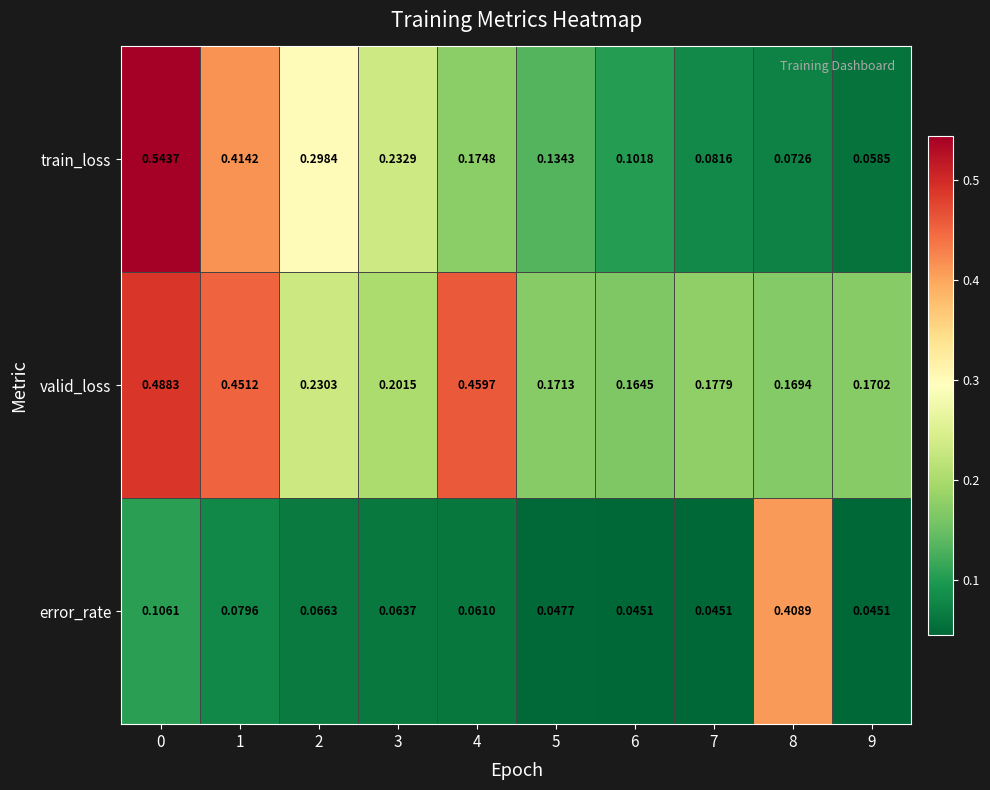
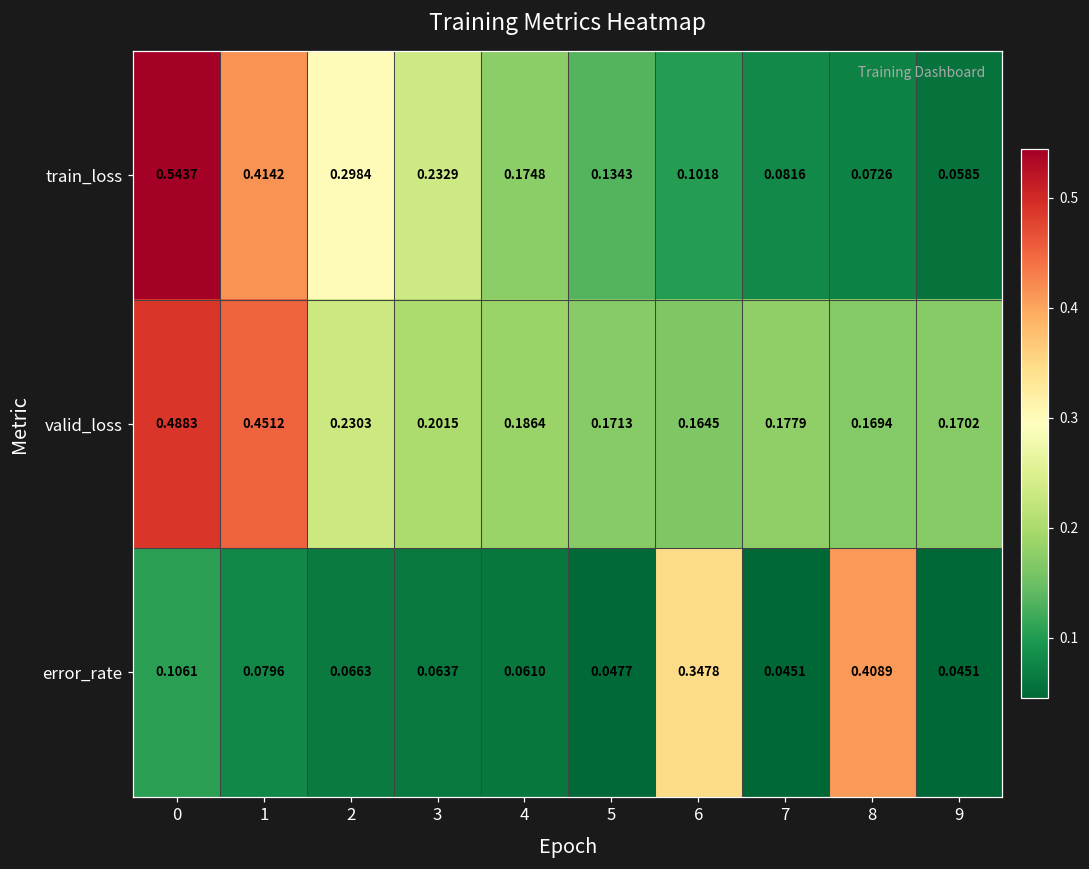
  {
    "train_loss": {
      "0": 0.5437,
      "1": 0.4142,
      "2": 0.2984,
      "3": 0.2329,
      "4": 0.1748,
      "5": 0.1343,
      "6": 0.1018,
      "7": 0.0816,
      "8": 0.0726
    },
    "valid_loss": {
      "0": 0.4883,
      "1": 0.4512,
      "2": 0.2303,
      "3": 0.2015,
-     "4": 0.4597,
+     "4": 0.1864,
      "5": 0.1713,
      "6": 0.1645,
      "7": 0.1779,
      "8": 0.1694,
      "9": 0.1702
    },
    "error_rate": {
      "0": 0.1061,
      "1": 0.0796,
      "2": 0.0663,
      "3": 0.0637,
      "4": 0.0610,
      "5": 0.0477,
-     "6": 0.0451,
+     "6": 0.3478,
      "7": 0.0451,
      "8": 0.4089,
      "9": 0.0451
    }
  }
